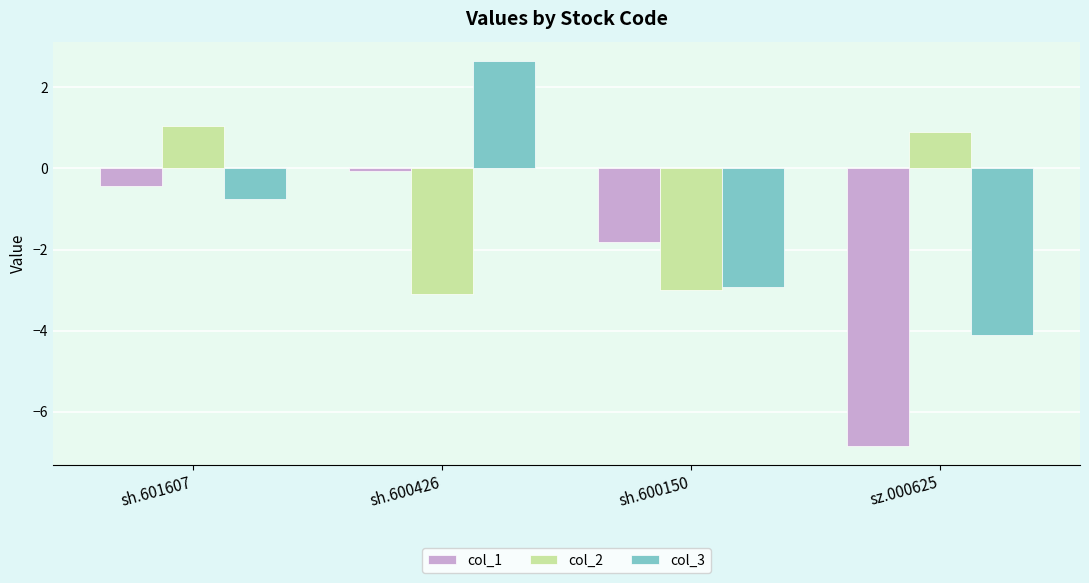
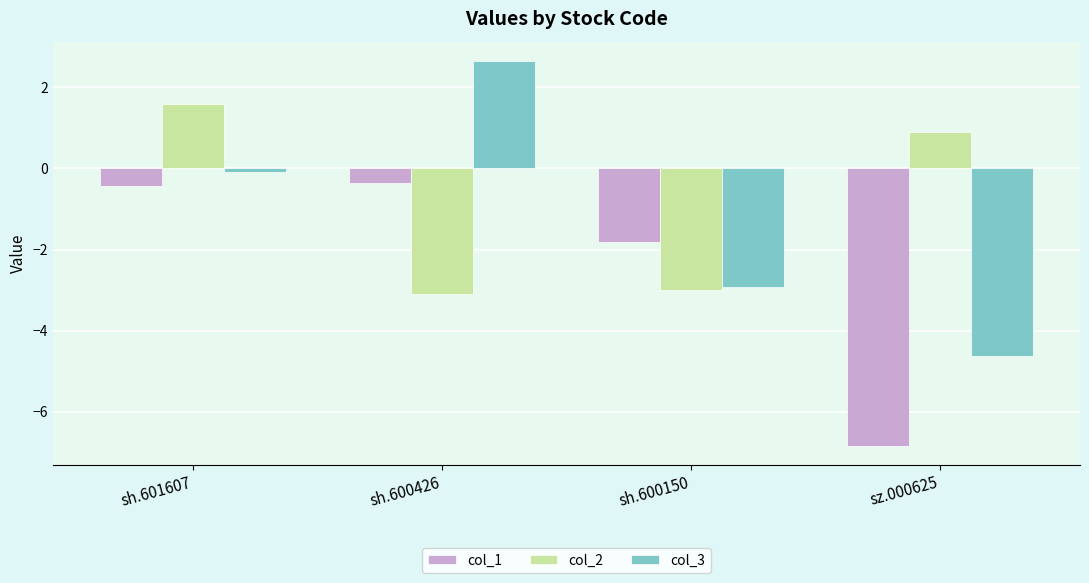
  {
    "col_1": {
      "sh.601607": -0.4,
-     "sh.600426": -0.1,
+     "sh.600426": -0.4,
      "sh.600150": -1.8,
      "sz.000625": -6.8
    },
    "col_2": {
-     "sh.601607": 1.0,
+     "sh.601607": 1.6,
      "sh.600426": -3.1,
      "sh.600150": -3.0,
      "sz.000625": 0.9
    },
    "col_3": {
-     "sh.601607": -0.8,
+     "sh.601607": -0.1,
      "sh.600426": 2.6,
      "sh.600150": -2.9,
-     "sz.000625": -4.1
+     "sz.000625": -4.6
    }
  }
